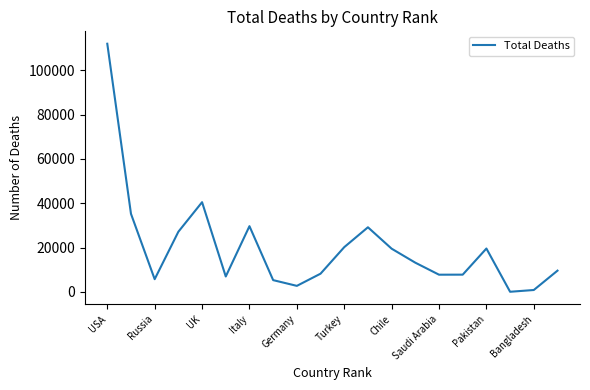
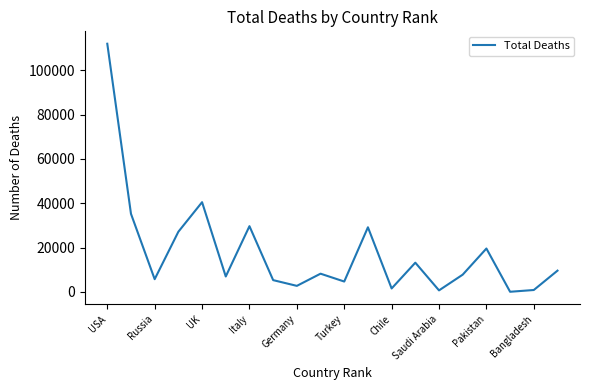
  {
    "USA": 112000,
    "Russia": 6000,
    "UK": 40000,
    "Italy": 30000,
    "Germany": 3000,
-   "Turkey": 20000,
-   "Chile": 19000,
-   "Saudi Arabia": 8000,
+   "Turkey": 5000,
+   "Chile": 2000,
+   "Saudi Arabia": 1000,
    "Pakistan": 20000,
    "Bangladesh": 1000
  }
